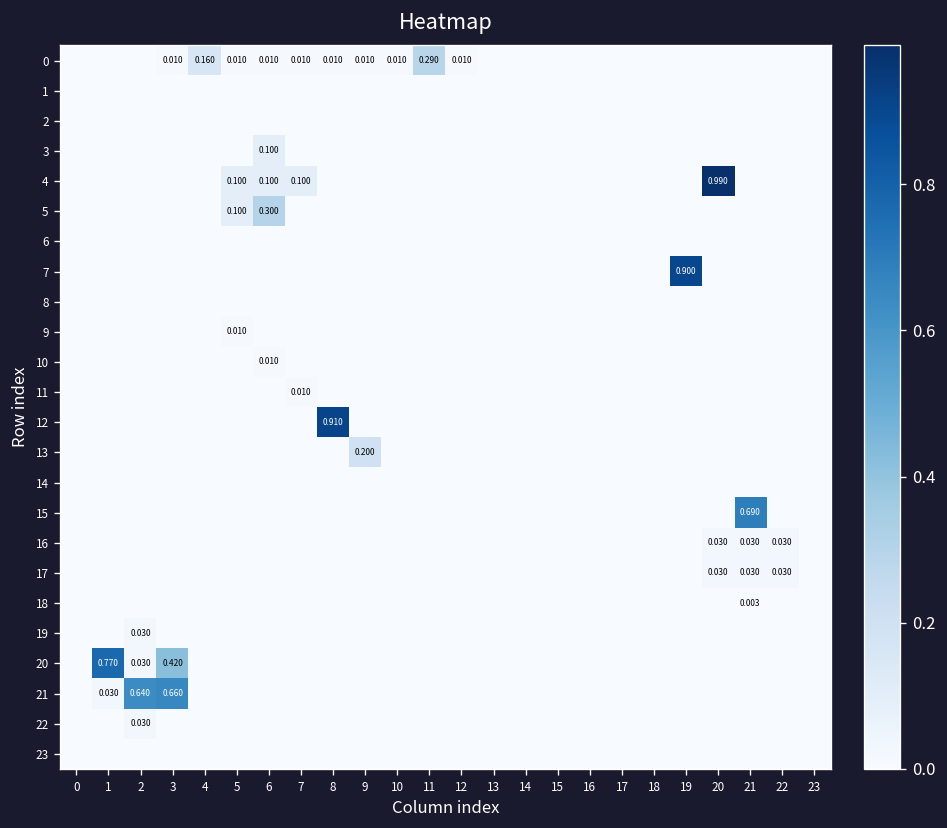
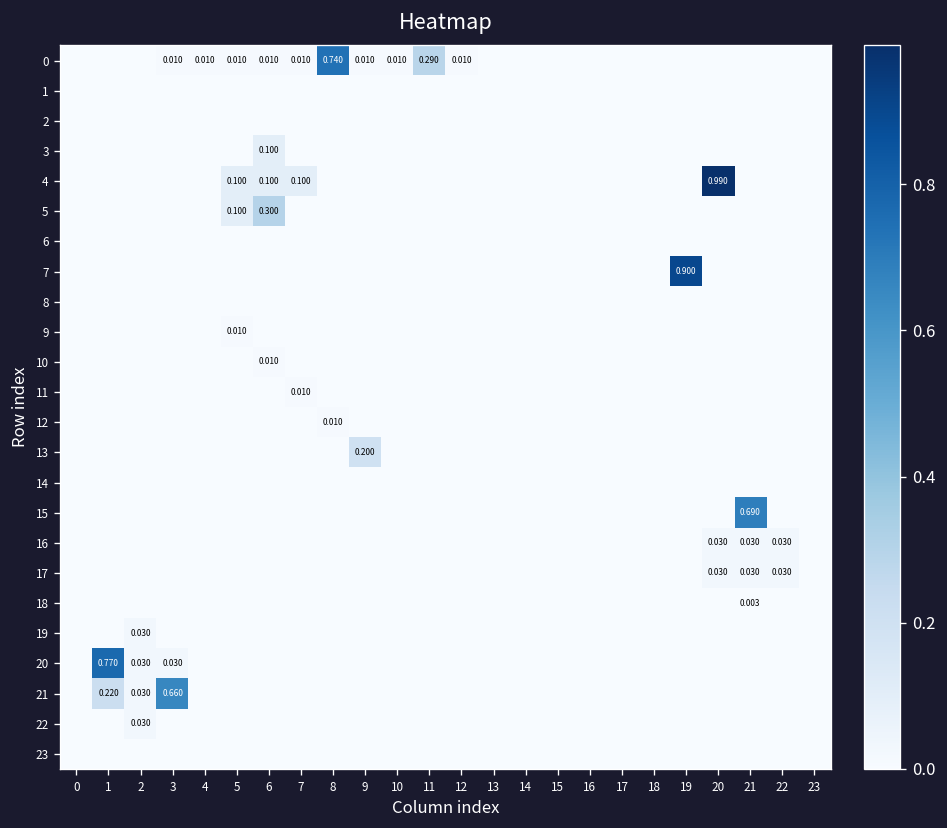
  {
    "0": {
      "3": 0.010,
-     "4": 0.160,
+     "4": 0.010,
      "5": 0.010,
      "6": 0.010,
      "7": 0.010,
-     "8": 0.010,
+     "8": 0.740,
      "9": 0.010,
      "10": 0.010,
      "11": 0.290,
      "12": 0.010
    },
    "3": {
      "6": 0.100
    },
    "4": {
      "5": 0.100,
      "6": 0.100,
      "7": 0.100,
      "20": 0.990
    },
    "5": {
      "5": 0.100,
      "6": 0.300
    },
    "7": {
      "19": 0.900
    },
    "9": {
      "5": 0.010
    },
    "10": {
      "6": 0.010
    },
    "11": {
      "7": 0.010
    },
    "12": {
-     "8": 0.910
+     "8": 0.010
    },
    "13": {
      "9": 0.200
    },
    "15": {
      "21": 0.690
    },
    "16": {
      "20": 0.030,
      "21": 0.030,
      "22": 0.030
    },
    "17": {
      "20": 0.030,
      "21": 0.030,
      "22": 0.030
    },
    "18": {
      "21": 0.003
    },
    "19": {
      "2": 0.030
    },
    "20": {
      "1": 0.770,
      "2": 0.030,
-     "3": 0.420
+     "3": 0.030
    },
    "21": {
-     "1": 0.030,
-     "2": 0.640,
+     "1": 0.220,
+     "2": 0.030,
      "3": 0.660
    },
    "22": {
      "2": 0.030
    }
  }
